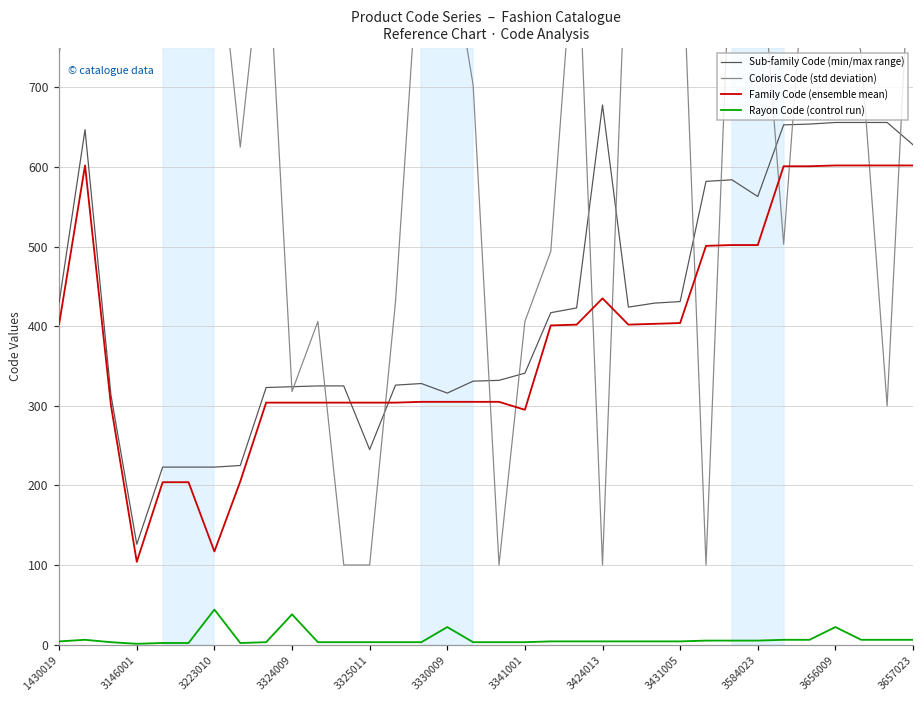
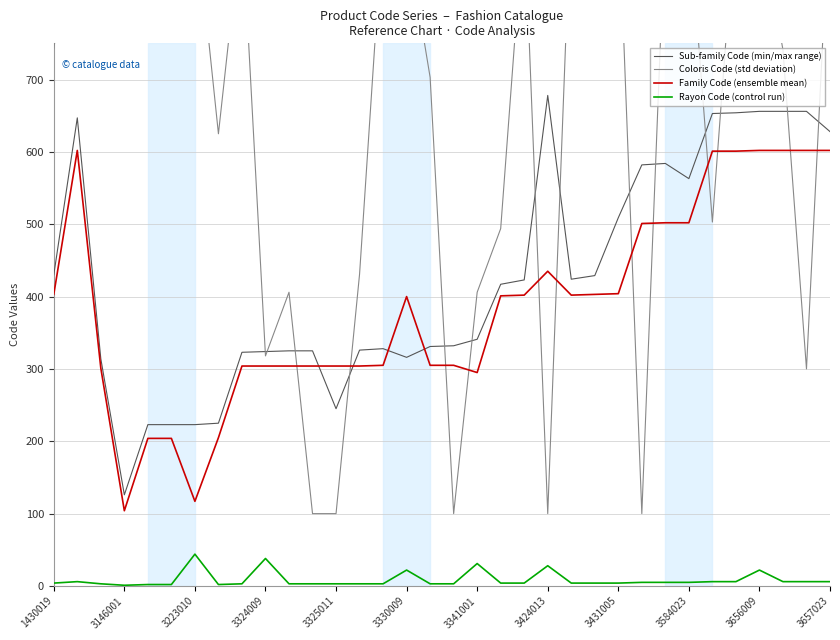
  {
    "Sub-family Code (min/max range)": {
      "1430019": 430,
      "3146001": 130,
      "3223010": 220,
      "3324009": 320,
      "3325011": 250,
      "3330009": 320,
      "3341001": 340,
      "3424013": 680,
-     "3431005": 430,
+     "3431005": 510,
      "3584023": 560,
      "3656009": 660,
      "3657023": 630
    },
    "Coloris Code (std deviation)": {
      "1430019": 740,
      "3324009": 320,
      "3325011": 100,
      "3341001": 410,
      "3424013": 100
    },
    "Family Code (ensemble mean)": {
      "1430019": 400,
      "3146001": 100,
      "3223010": 120,
      "3324009": 300,
      "3325011": 300,
-     "3330009": 310,
+     "3330009": 400,
      "3341001": 300,
      "3424013": 440,
      "3431005": 400,
      "3584023": 500,
      "3656009": 600,
      "3657023": 600
    },
    "Rayon Code (control run)": {
      "1430019": 0,
      "3146001": 0,
      "3223010": 40,
      "3324009": 40,
      "3325011": 0,
      "3330009": 20,
-     "3341001": 0,
-     "3424013": 0,
+     "3341001": 30,
+     "3424013": 30,
      "3431005": 0,
      "3584023": 10,
      "3656009": 20,
      "3657023": 10
    }
  }
